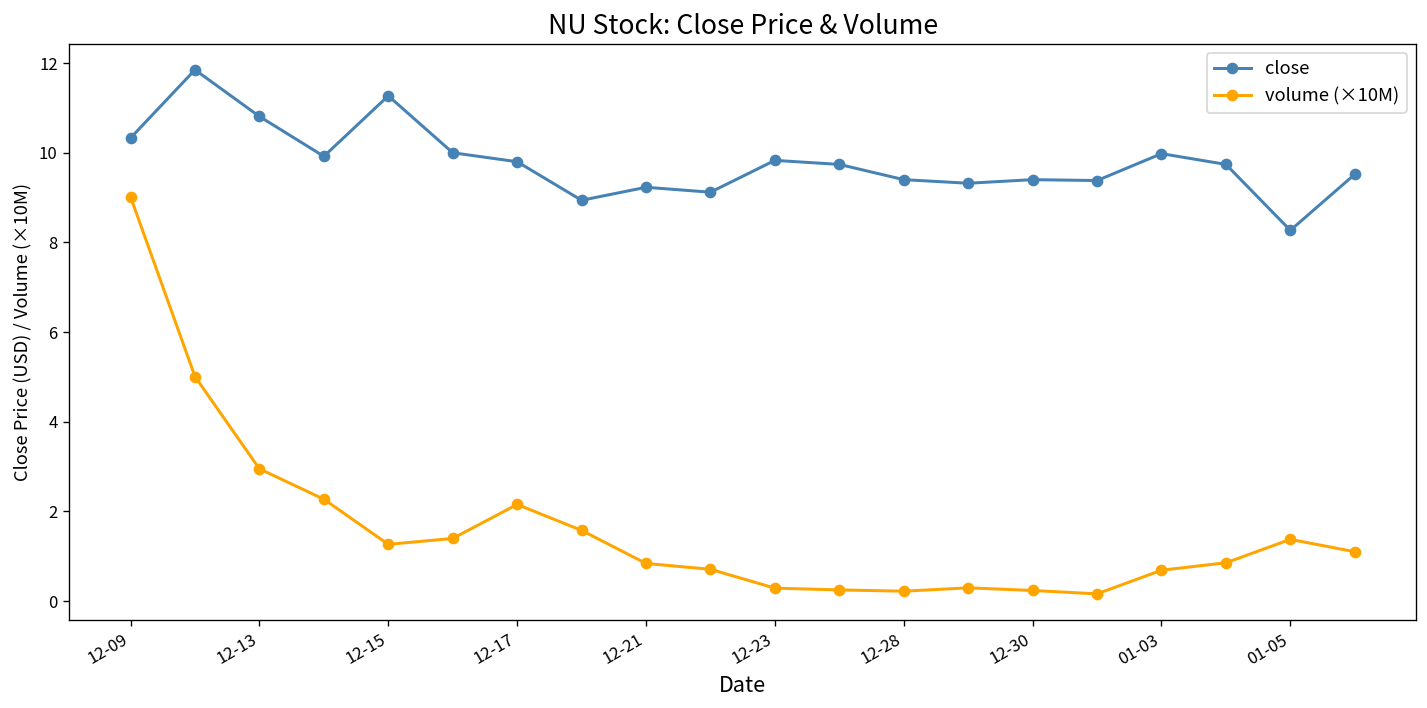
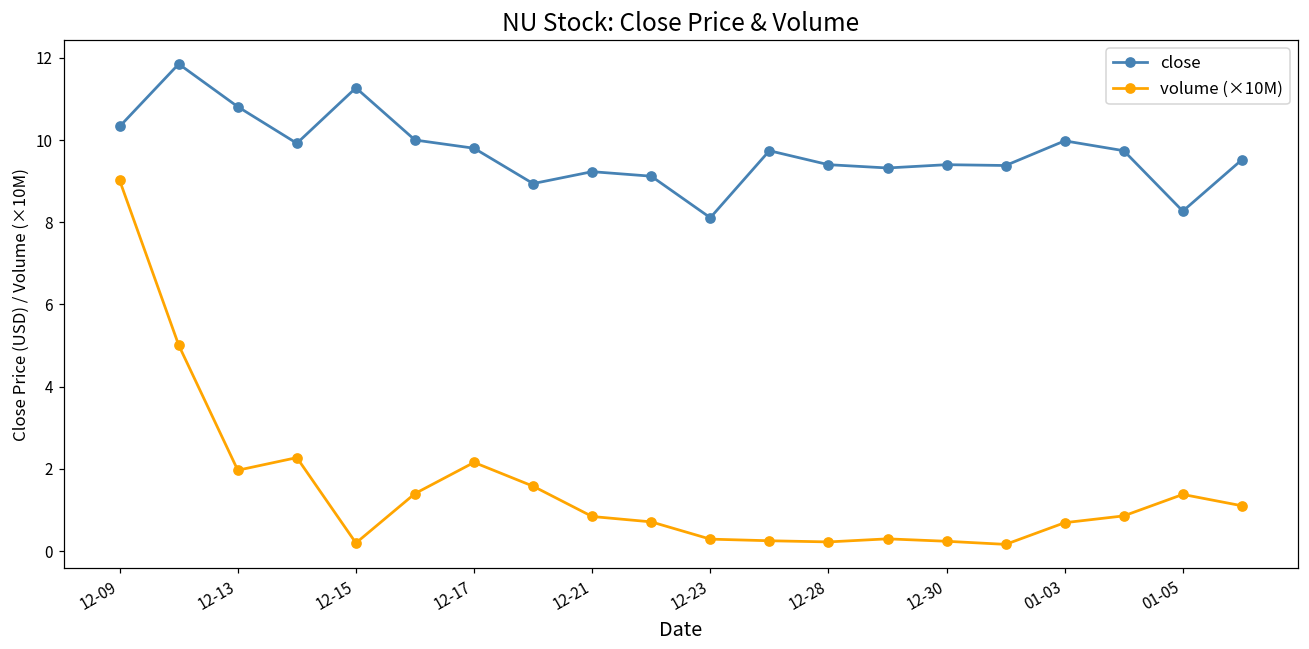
  {
    "close": {
      "12-09": 10.3,
      "12-13": 10.8,
      "12-15": 11.3,
      "12-17": 9.8,
      "12-21": 9.2,
-     "12-23": 9.8,
+     "12-23": 8.1,
      "12-28": 9.4,
      "12-30": 9.4,
      "01-03": 10.0,
      "01-05": 8.3
    },
    "volume (×10M)": {
      "12-09": 9.0,
-     "12-13": 3.0,
-     "12-15": 1.3,
+     "12-13": 2.0,
+     "12-15": 0.2,
      "12-17": 2.2,
      "12-21": 0.8,
      "12-23": 0.3,
      "12-28": 0.2,
      "12-30": 0.2,
      "01-03": 0.7,
      "01-05": 1.4
    }
  }
